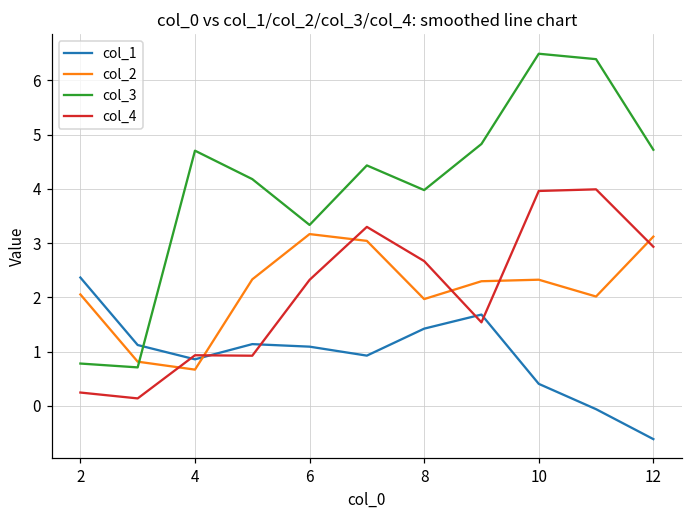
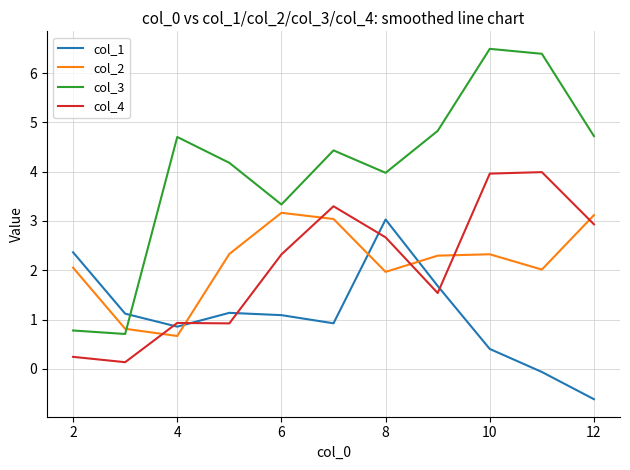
  {
    "col_1": {
      "2": 2.4,
      "4": 0.9,
      "6": 1.1,
-     "8": 1.4,
+     "8": 3.0,
      "10": 0.4,
      "12": -0.6
    },
    "col_2": {
      "2": 2.1,
      "4": 0.7,
      "6": 3.2,
      "8": 2.0,
      "10": 2.3,
      "12": 3.1
    },
    "col_3": {
      "2": 0.8,
      "4": 4.7,
      "6": 3.3,
      "8": 4.0,
      "10": 6.5,
      "12": 4.7
    },
    "col_4": {
      "2": 0.2,
      "4": 0.9,
      "6": 2.3,
      "8": 2.7,
      "10": 4.0,
      "12": 2.9
    }
  }
